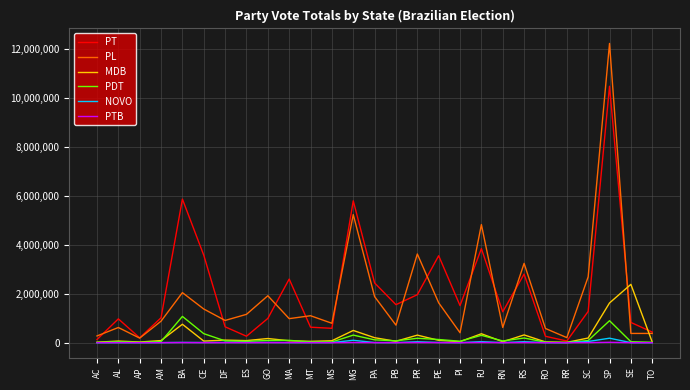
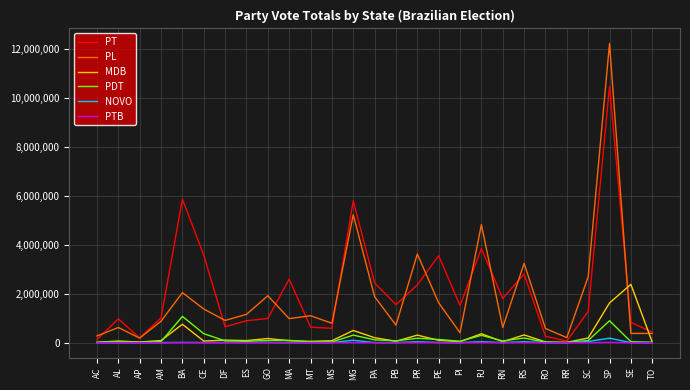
  {
    "PT": {
      "AC": "100,000",
      "AL": "1,000,000",
      "AM": "1,000,000",
      "BA": "5,900,000",
      "CE": "3,600,000",
      "DF": "600,000",
-     "ES": "300,000",
+     "ES": "900,000",
      "GO": "1,000,000",
      "MA": "2,600,000",
      "MT": "600,000",
      "MS": "600,000",
      "MG": "5,800,000",
      "PA": "2,400,000",
      "PB": "1,600,000",
-     "PR": "2,000,000",
+     "PR": "2,400,000",
      "PE": "3,600,000",
      "PI": "1,500,000",
      "RJ": "3,800,000",
-     "RN": "1,300,000",
+     "RN": "1,800,000",
      "RS": "2,800,000",
      "RO": "300,000",
      "SC": "1,300,000",
      "SP": "10,500,000",
      "SE": "800,000"
    },
    "PL": {
      "AC": "300,000",
      "AL": "600,000",
      "AM": "900,000",
      "BA": "2,000,000",
      "CE": "1,400,000",
      "DF": "900,000",
      "ES": "1,200,000",
      "GO": "1,900,000",
      "MA": "1,000,000",
      "MT": "1,100,000",
      "MS": "800,000",
      "MG": "5,200,000",
      "PA": "1,900,000",
      "PB": "700,000",
      "PR": "3,600,000",
      "PE": "1,600,000",
      "PI": "400,000",
      "RJ": "4,800,000",
      "RN": "600,000",
      "RS": "3,200,000",
      "RO": "600,000",
      "RR": "200,000",
      "SC": "2,700,000",
      "SP": "12,200,000",
      "SE": "400,000"
    },
    "MDB": {
      "BA": "800,000",
      "MG": "500,000",
      "PR": "300,000",
      "RS": "300,000",
      "SP": "1,600,000",
      "SE": "2,400,000"
    },
    "PDT": {
      "BA": "1,100,000",
      "CE": "400,000",
      "MG": "300,000",
      "PR": "200,000",
      "RS": "200,000",
      "SP": "900,000"
    },
    "NOVO": {
      "SP": "200,000"
    },
    "PTB": {
      "SP": "0"
    }
  }
